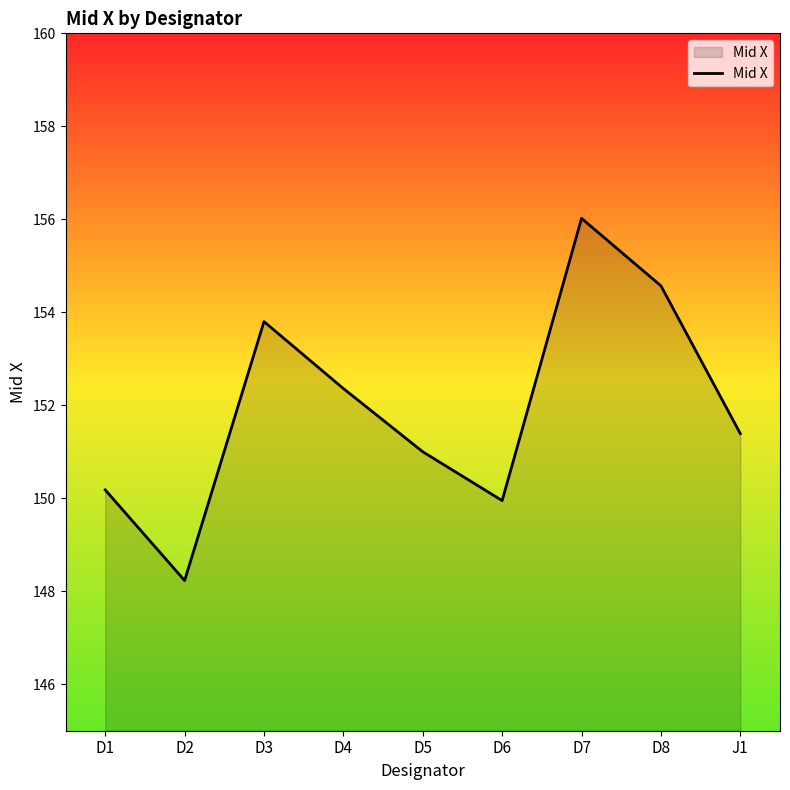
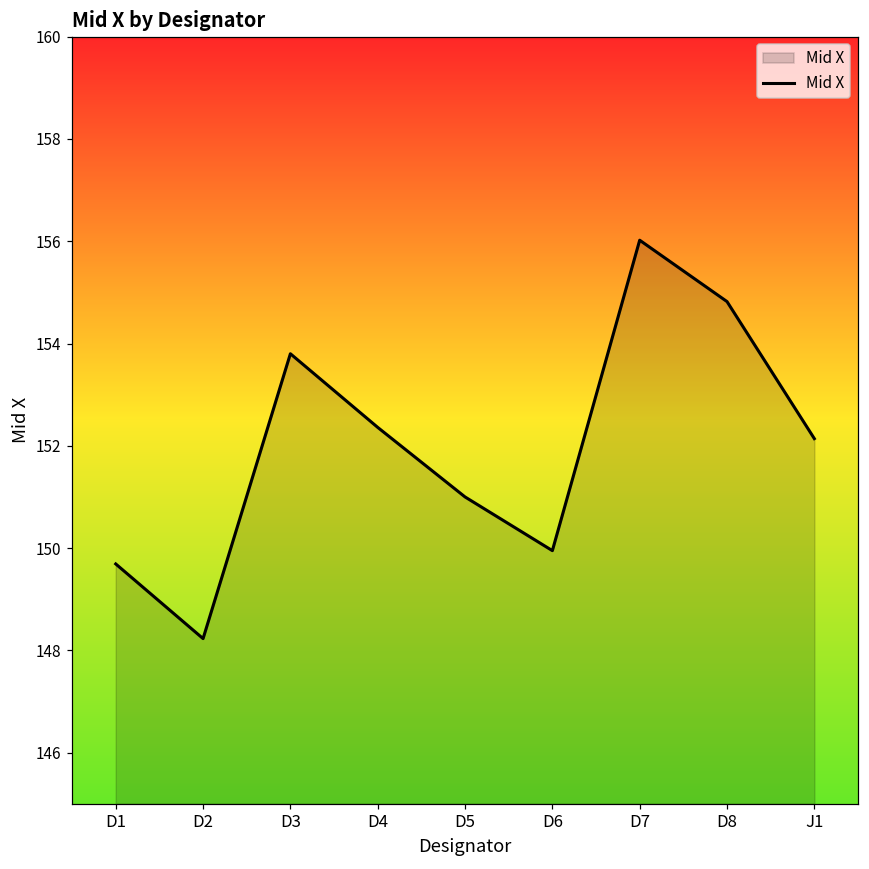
  {
-   "D1": 150.2,
+   "D1": 149.7,
    "D2": 148.2,
    "D3": 153.8,
    "D4": 152.4,
    "D5": 151.0,
    "D6": 150.0,
    "D7": 156.0,
-   "D8": 154.6,
-   "J1": 151.4
+   "D8": 154.8,
+   "J1": 152.1
  }
